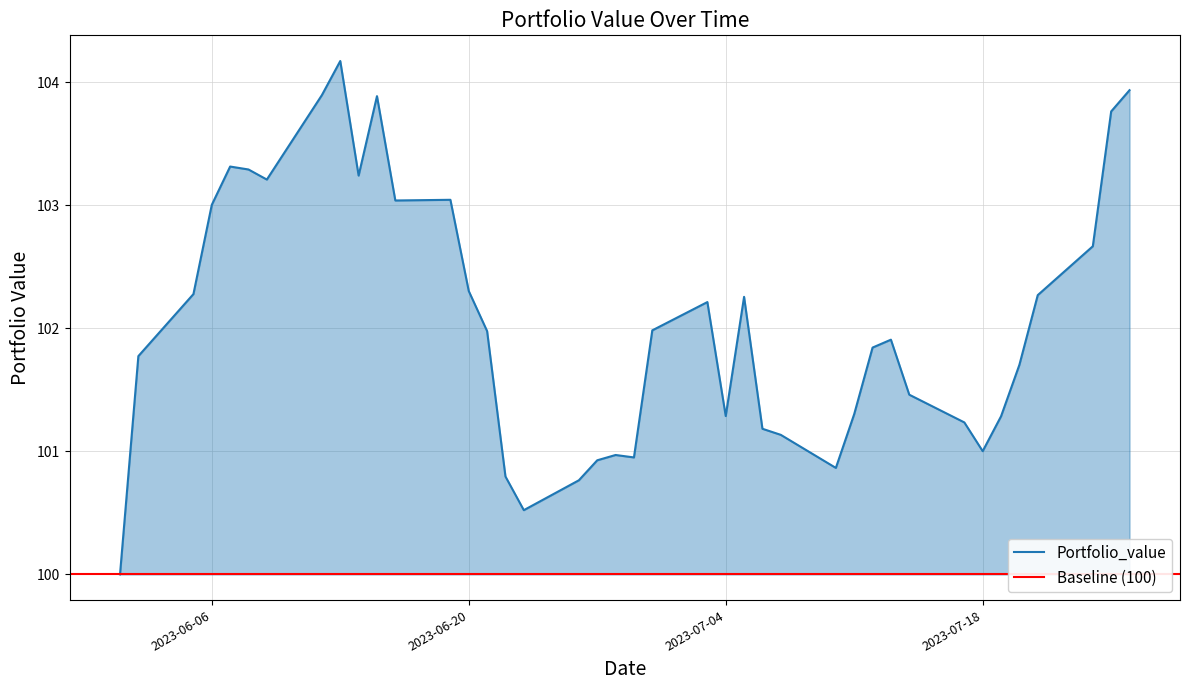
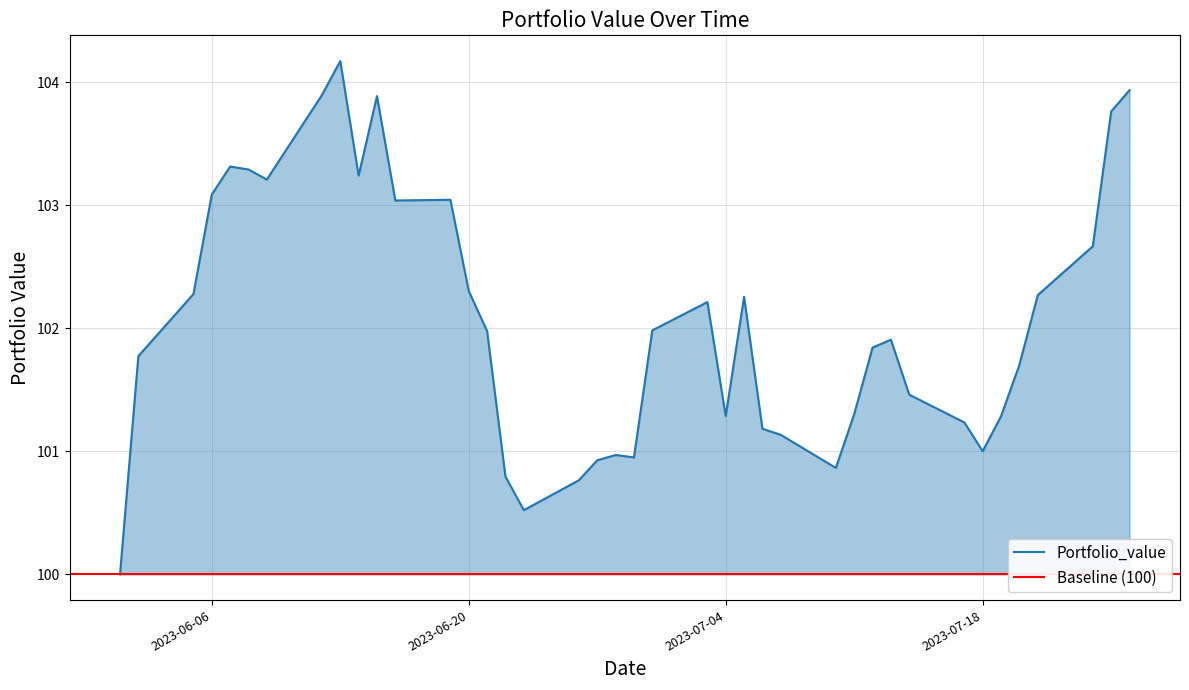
  {
-   "2023-06-06": 103.00,
+   "2023-06-06": 103.09,
    "2023-06-20": 102.30,
    "2023-07-04": 101.29,
    "2023-07-18": 101.00
  }
